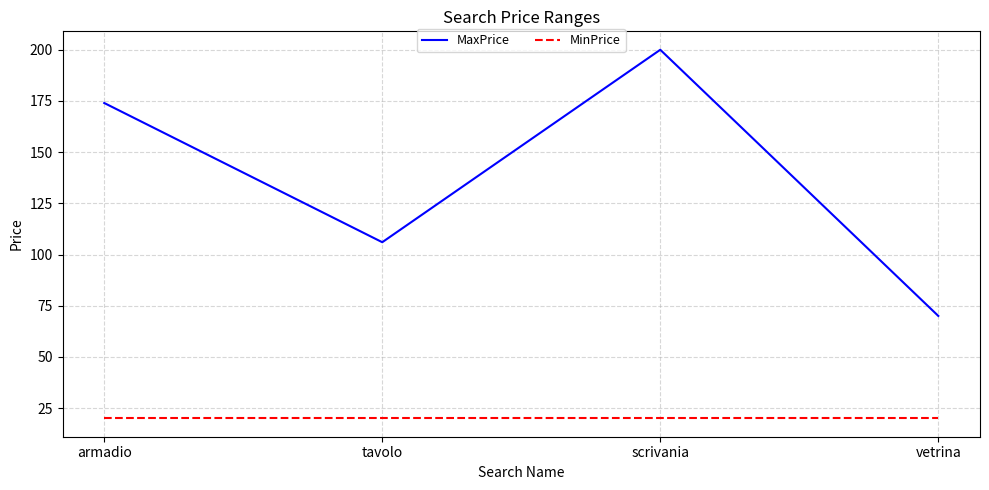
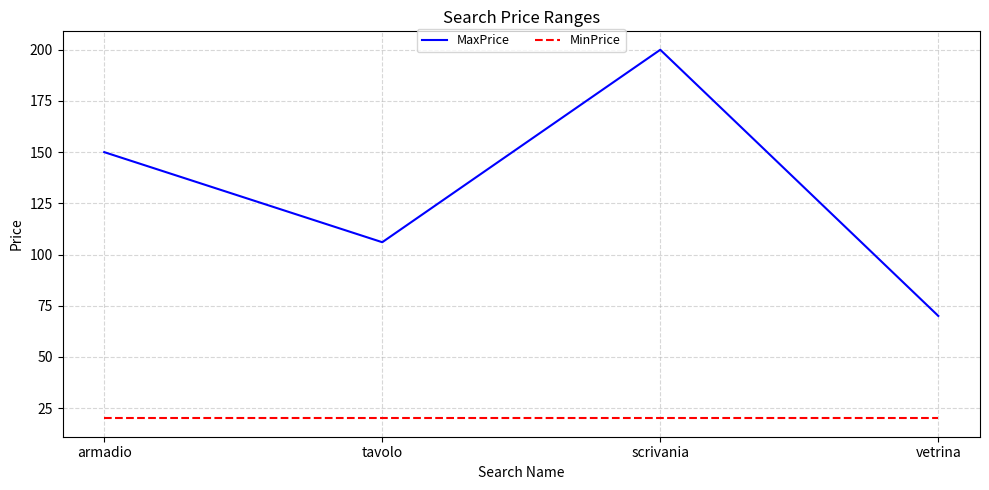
  {
    "MaxPrice": {
-     "armadio": 174,
+     "armadio": 150,
      "tavolo": 106,
      "scrivania": 200,
      "vetrina": 70
    },
    "MinPrice": {
      "armadio": 20,
      "tavolo": 20,
      "scrivania": 20,
      "vetrina": 20
    }
  }
